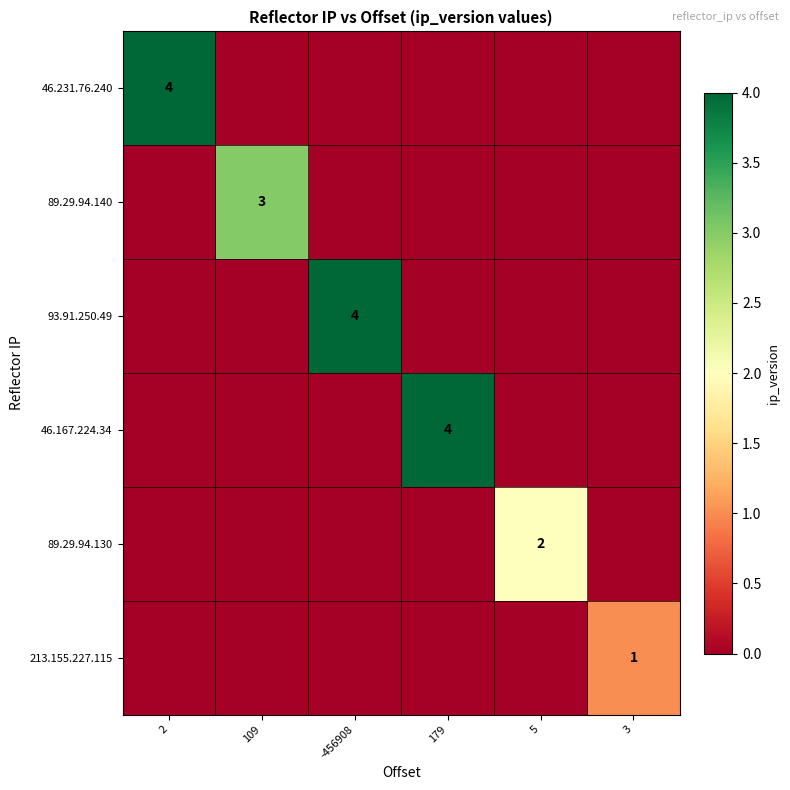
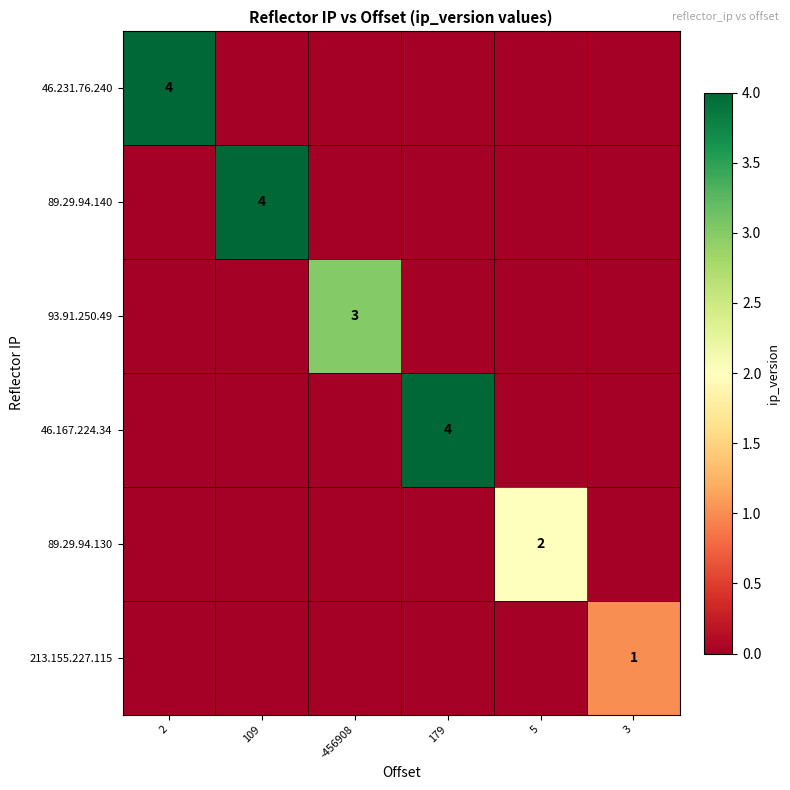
  {
    "46.231.76.240": {
      "2": 4
    },
    "89.29.94.140": {
-     "109": 3
+     "109": 4
    },
    "93.91.250.49": {
-     "-456908": 4
+     "-456908": 3
    },
    "46.167.224.34": {
      "179": 4
    },
    "89.29.94.130": {
      "5": 2
    },
    "213.155.227.115": {
      "3": 1
    }
  }
